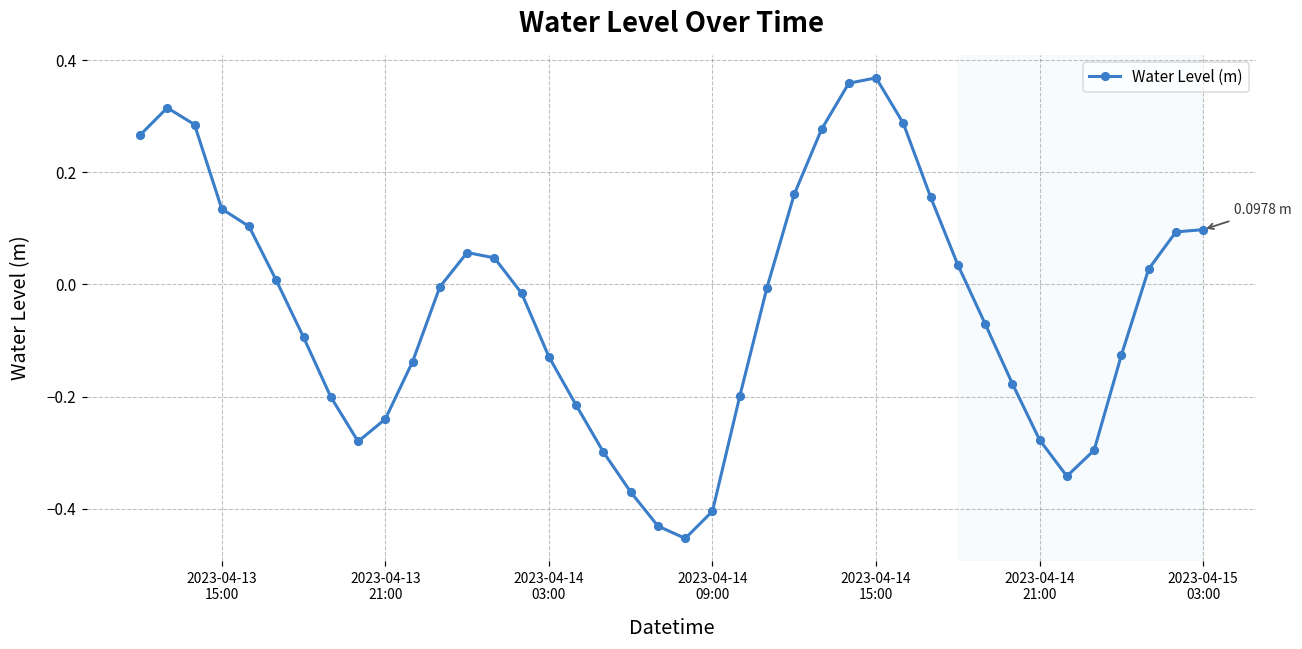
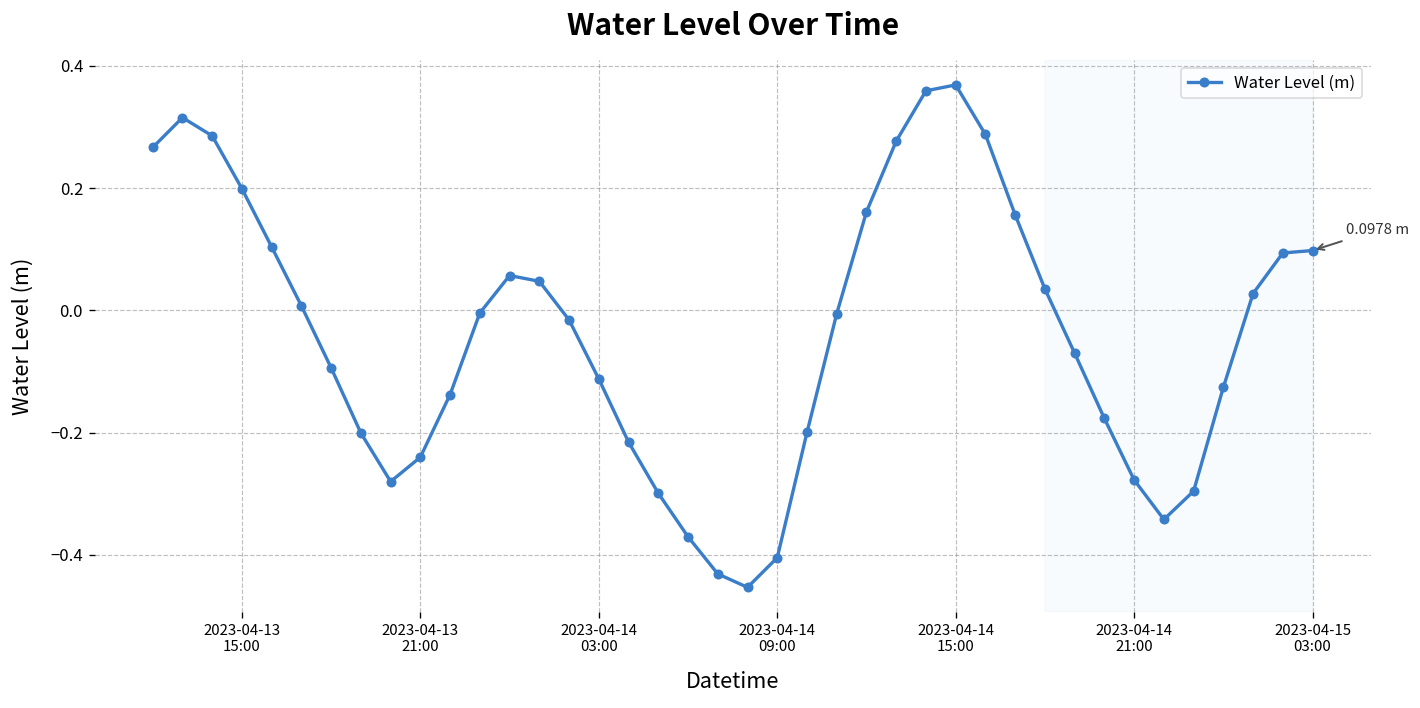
  {
-   "2023-04-13 15:00": 0.13,
+   "2023-04-13 15:00": 0.20,
    "2023-04-13 21:00": -0.24,
-   "2023-04-14 03:00": -0.13,
+   "2023-04-14 03:00": -0.11,
    "2023-04-14 09:00": -0.40,
    "2023-04-14 15:00": 0.37,
    "2023-04-14 21:00": -0.28
  }
